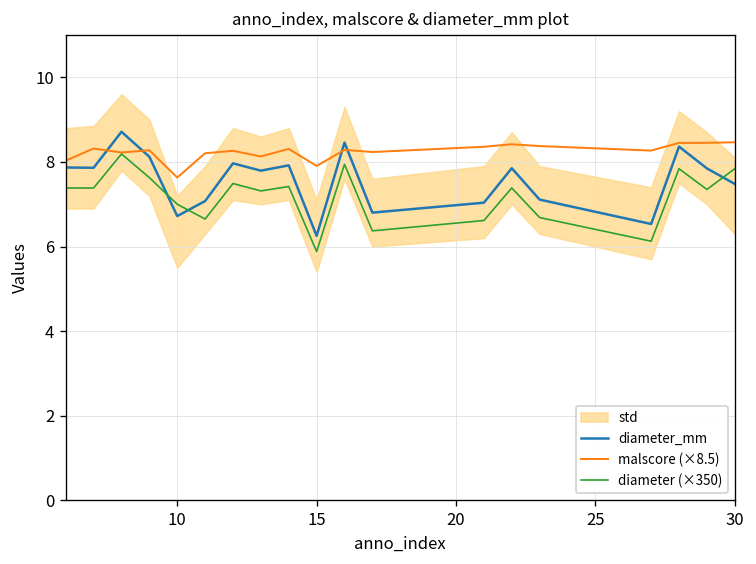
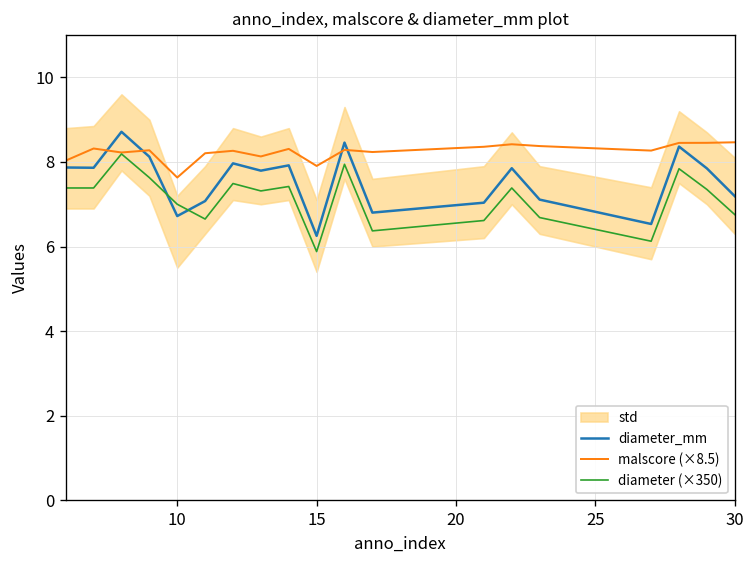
  {
    "diameter_mm": {
      "10": 6.7,
      "15": 6.3,
-     "30": 7.5
+     "30": 7.2
    },
    "malscore (×8.5)": {
      "10": 7.6,
      "15": 7.9,
      "30": 8.5
    },
    "diameter (×350)": {
      "10": 7.0,
      "15": 5.9,
-     "30": 7.8
+     "30": 6.8
    }
  }
